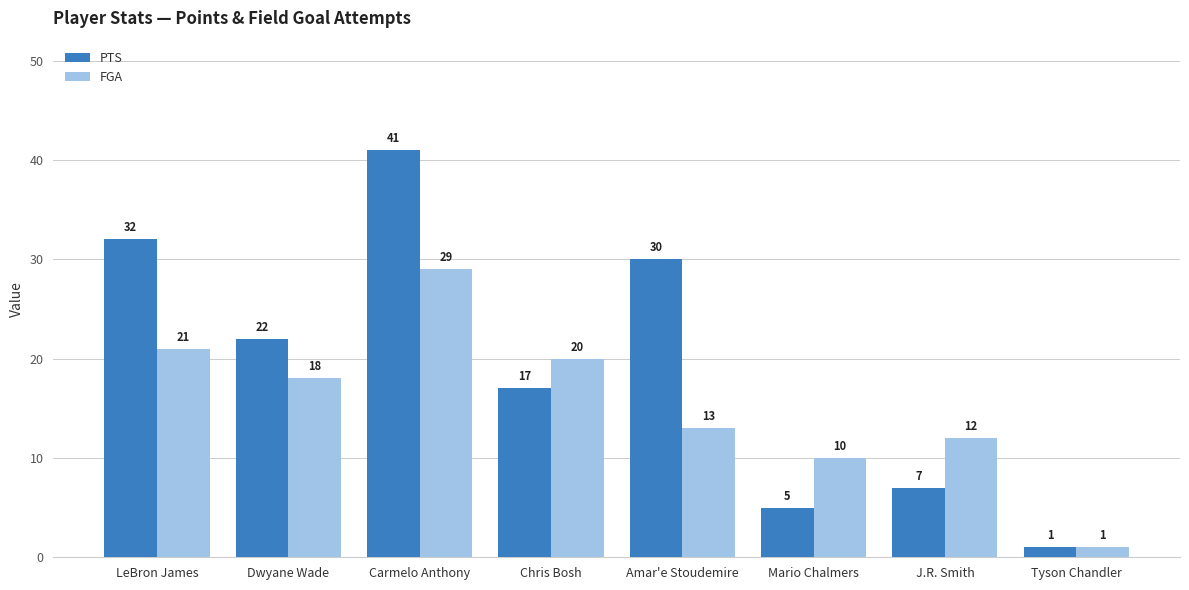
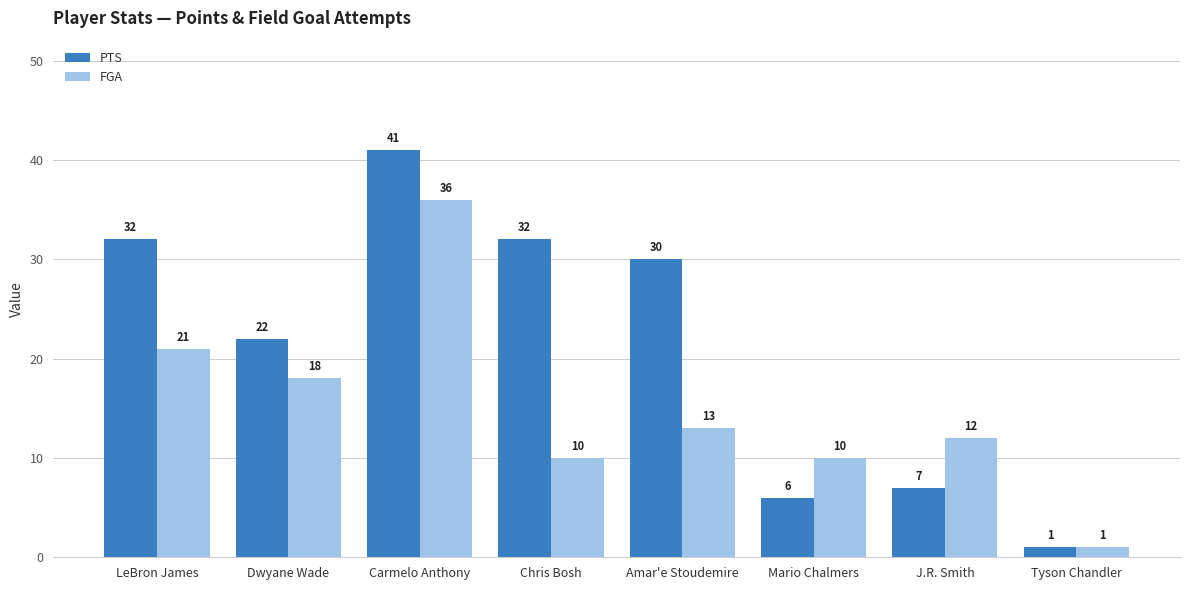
  {
    "PTS": {
      "LeBron James": 32,
      "Dwyane Wade": 22,
      "Carmelo Anthony": 41,
-     "Chris Bosh": 17,
+     "Chris Bosh": 32,
      "Amar'e Stoudemire": 30,
-     "Mario Chalmers": 5,
+     "Mario Chalmers": 6,
      "J.R. Smith": 7,
      "Tyson Chandler": 1
    },
    "FGA": {
      "LeBron James": 21,
      "Dwyane Wade": 18,
-     "Carmelo Anthony": 29,
-     "Chris Bosh": 20,
+     "Carmelo Anthony": 36,
+     "Chris Bosh": 10,
      "Amar'e Stoudemire": 13,
      "Mario Chalmers": 10,
      "J.R. Smith": 12,
      "Tyson Chandler": 1
    }
  }
